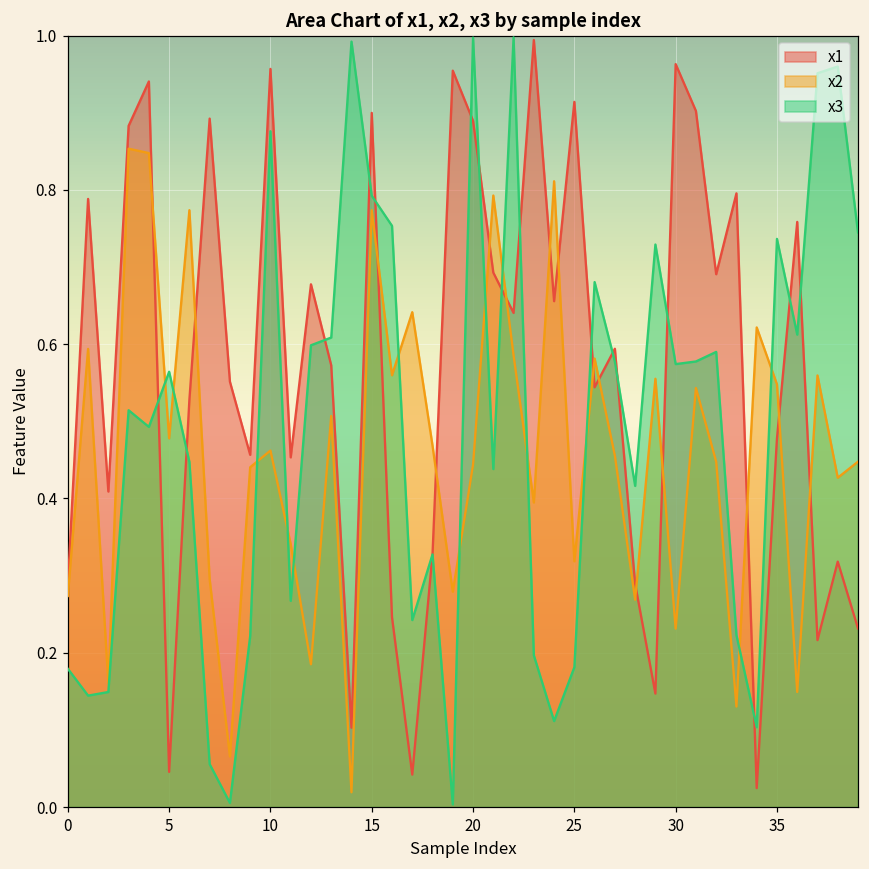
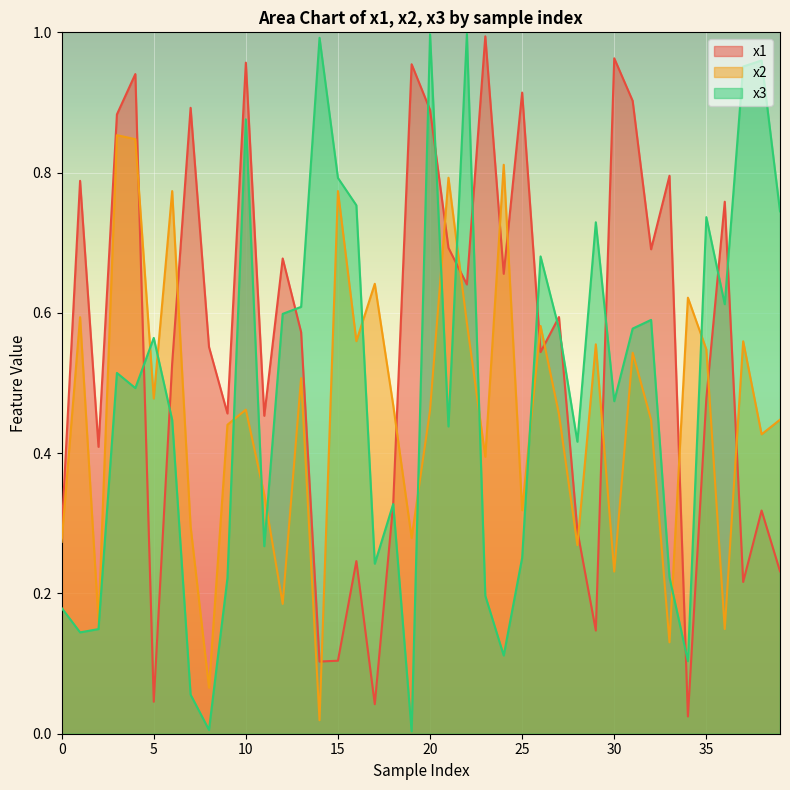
  {
    "x1": {
      "0": 0.29,
      "5": 0.05,
      "10": 0.96,
-     "15": 0.90,
+     "15": 0.10,
      "20": 0.89,
      "25": 0.91,
      "30": 0.96,
      "35": 0.48
    },
    "x2": {
      "0": 0.27,
      "5": 0.48,
      "10": 0.46,
      "15": 0.77,
-     "20": 0.44,
+     "20": 0.46,
      "25": 0.32,
      "30": 0.23,
      "35": 0.55
    },
    "x3": {
      "0": 0.18,
      "5": 0.56,
      "10": 0.88,
      "15": 0.79,
      "20": 1.00,
-     "25": 0.18,
-     "30": 0.57,
+     "25": 0.25,
+     "30": 0.47,
      "35": 0.74
    }
  }
